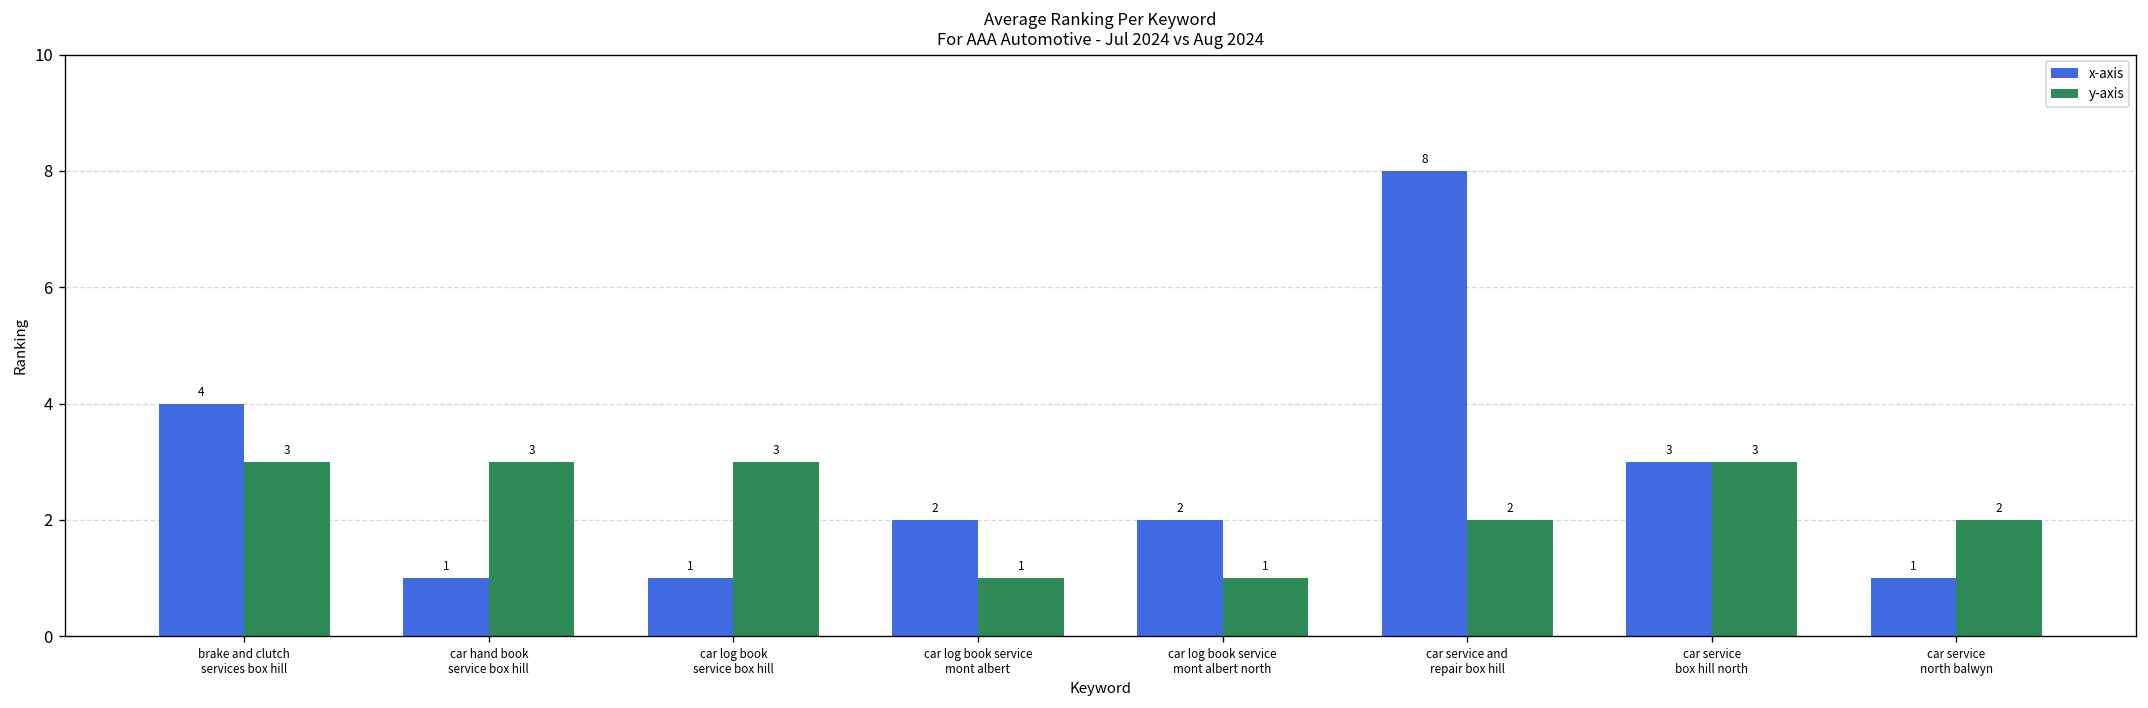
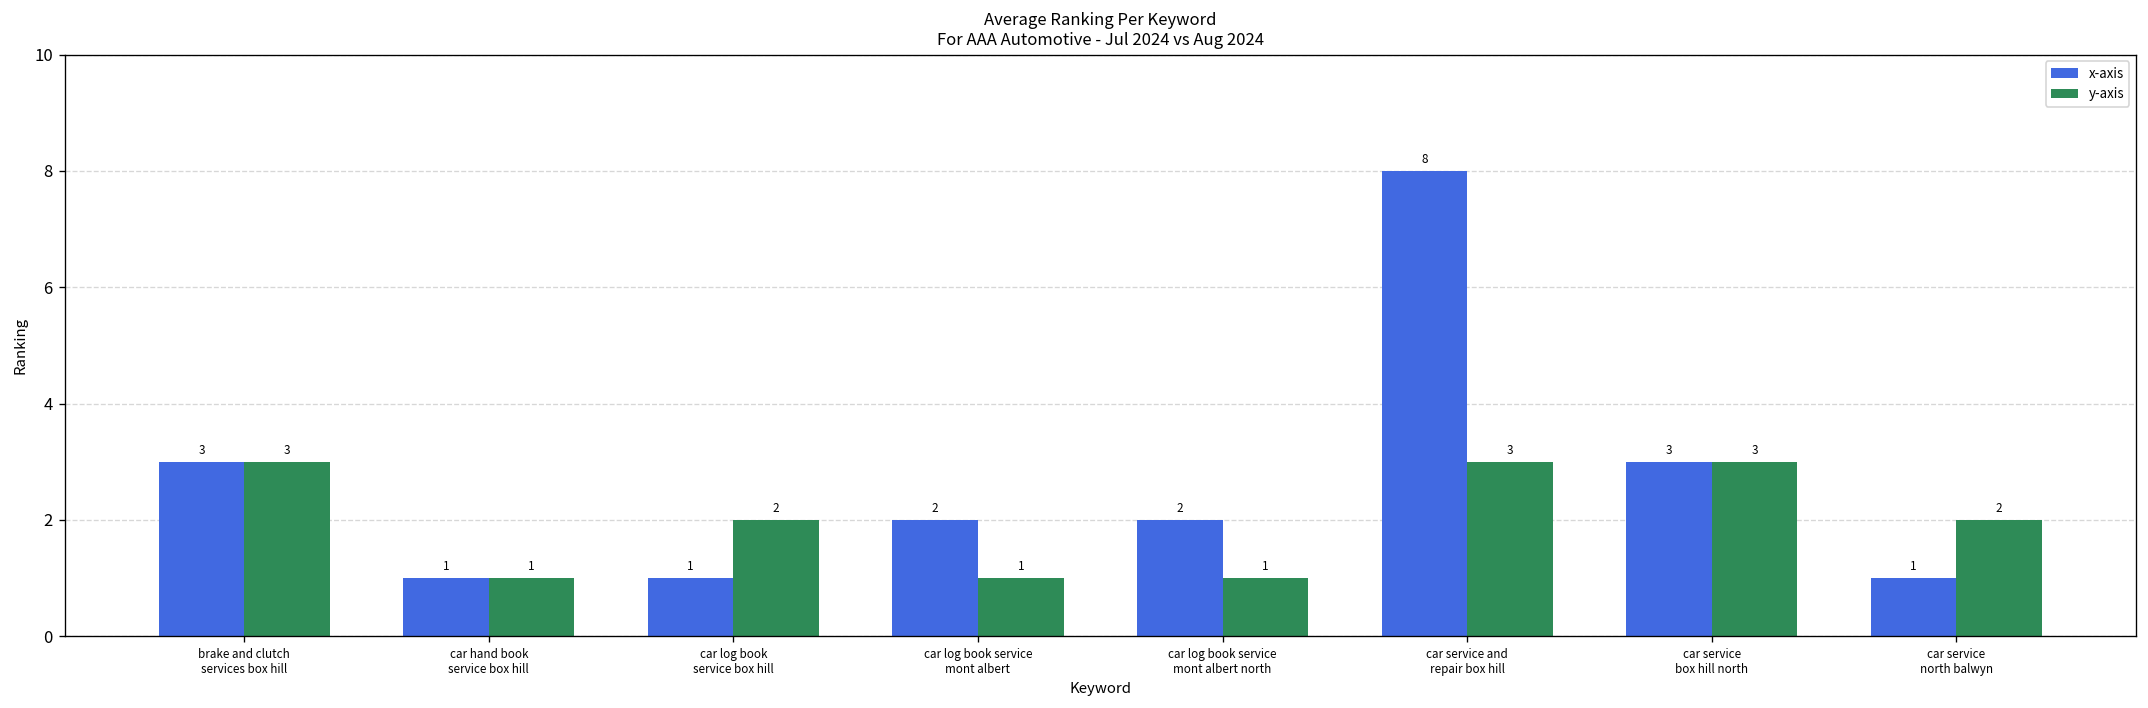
  {
    "x-axis": {
-     "brake and clutch services box hill": 4,
+     "brake and clutch services box hill": 3,
      "car hand book service box hill": 1,
      "car log book service box hill": 1,
      "car log book service mont albert": 2,
      "car log book service mont albert north": 2,
      "car service and repair box hill": 8,
      "car service box hill north": 3,
      "car service north balwyn": 1
    },
    "y-axis": {
      "brake and clutch services box hill": 3,
-     "car hand book service box hill": 3,
-     "car log book service box hill": 3,
+     "car hand book service box hill": 1,
+     "car log book service box hill": 2,
      "car log book service mont albert": 1,
      "car log book service mont albert north": 1,
-     "car service and repair box hill": 2,
+     "car service and repair box hill": 3,
      "car service box hill north": 3,
      "car service north balwyn": 2
    }
  }
